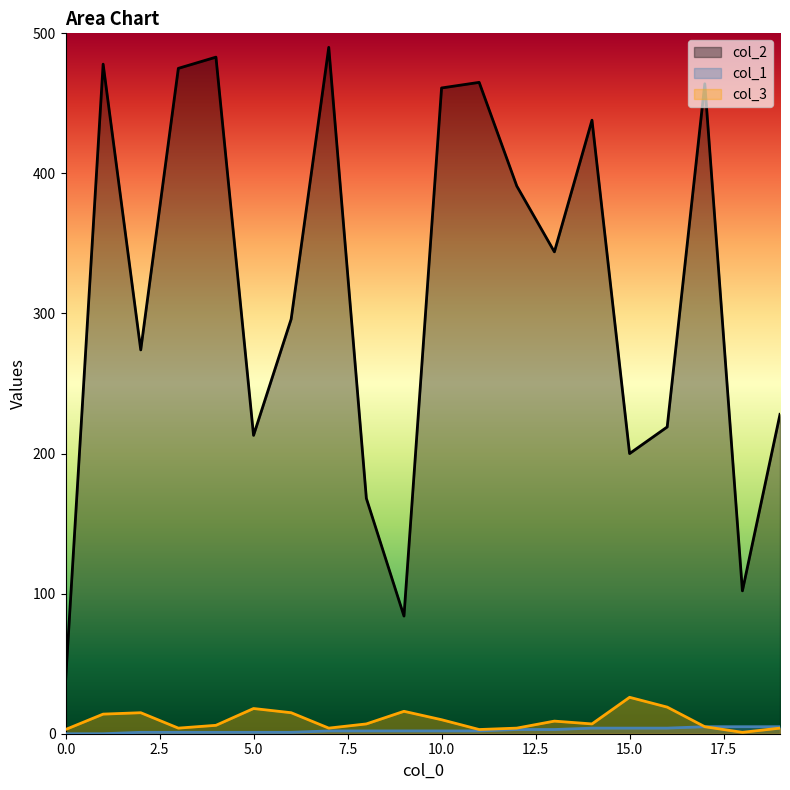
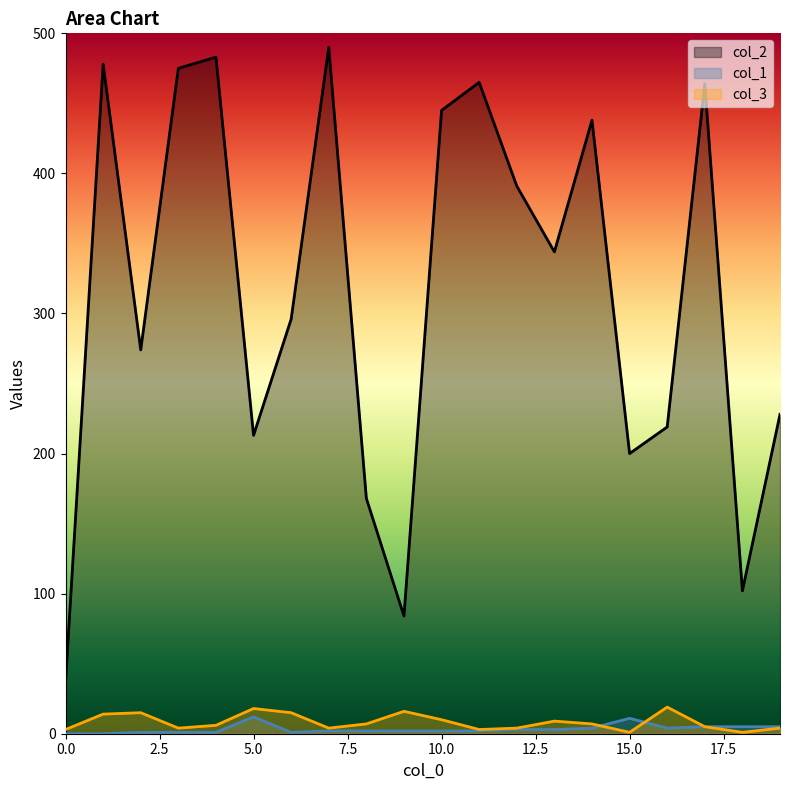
  {
    "col_2": {
      "0.0": 37,
      "5.0": 213,
-     "10.0": 461,
+     "10.0": 445,
      "15.0": 200
    },
    "col_1": {
      "0.0": 0,
-     "5.0": 1,
+     "5.0": 12,
      "10.0": 2,
-     "15.0": 4
+     "15.0": 11
    },
    "col_3": {
      "0.0": 3,
      "5.0": 18,
      "10.0": 10,
-     "15.0": 26
+     "15.0": 1
    }
  }
